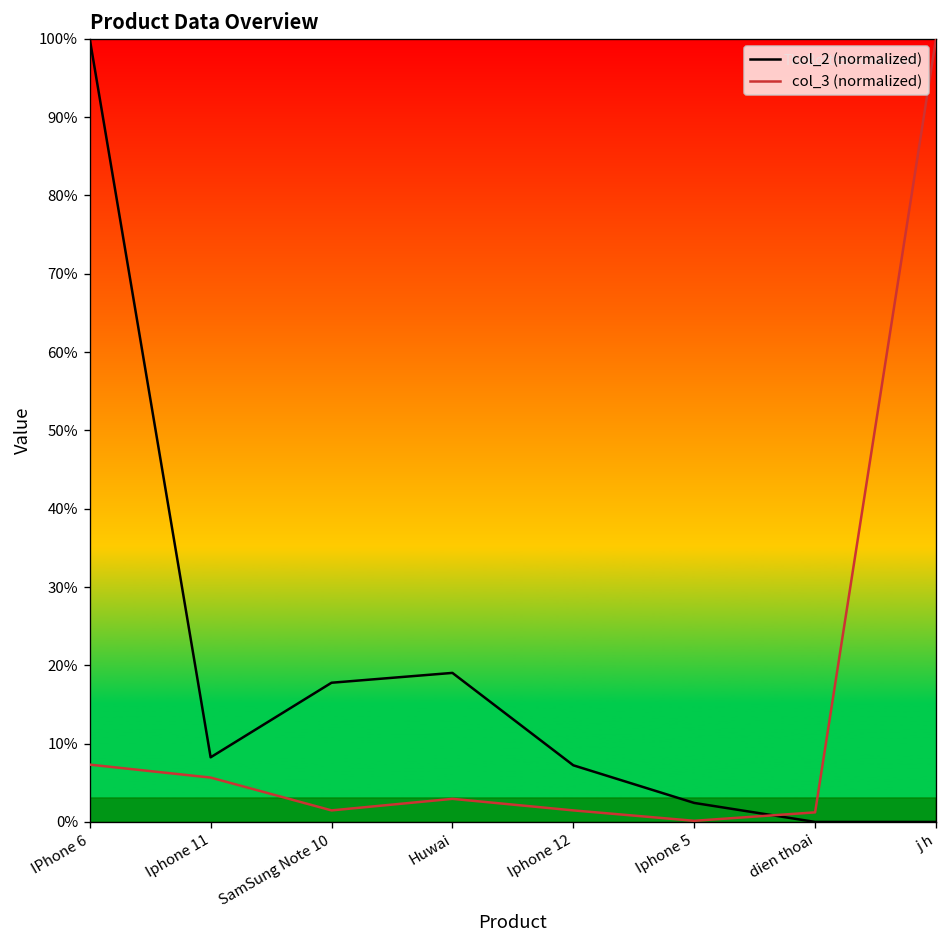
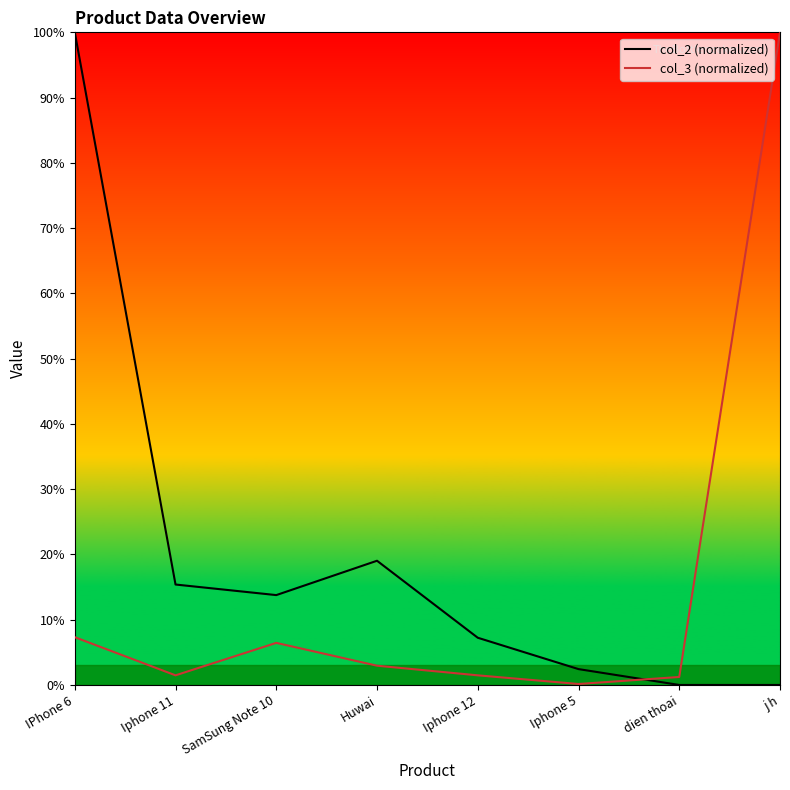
  {
    "col_2 (normalized)": {
      "IPhone 6": "100%",
-     "Iphone 11": "8%",
-     "SamSung Note 10": "18%",
+     "Iphone 11": "15%",
+     "SamSung Note 10": "14%",
      "Huwai": "19%",
      "Iphone 12": "7%",
      "Iphone 5": "2%",
      "dien thoai": "0%",
      "j h": "0%"
    },
    "col_3 (normalized)": {
      "IPhone 6": "7%",
-     "Iphone 11": "6%",
-     "SamSung Note 10": "1%",
+     "Iphone 11": "1%",
+     "SamSung Note 10": "6%",
      "Iphone 12": "1%",
      "Iphone 5": "0%",
      "dien thoai": "1%",
      "j h": "100%"
    }
  }
